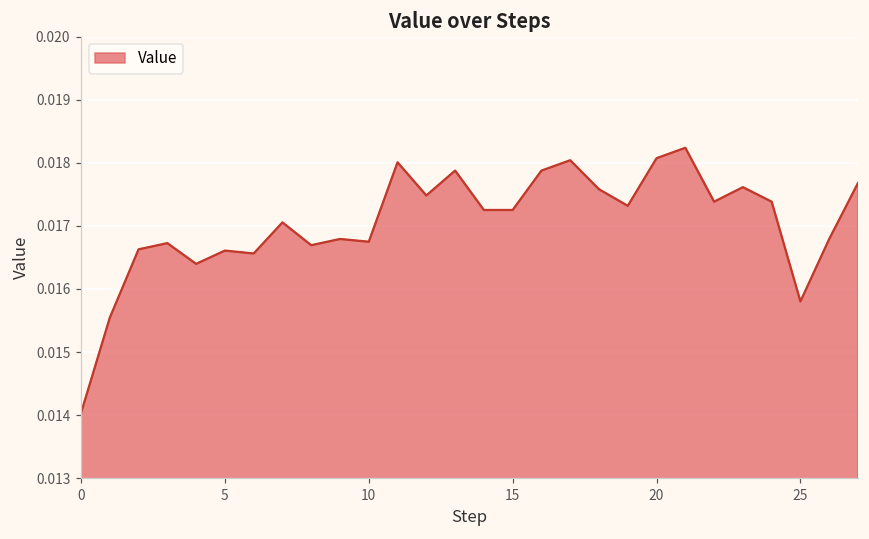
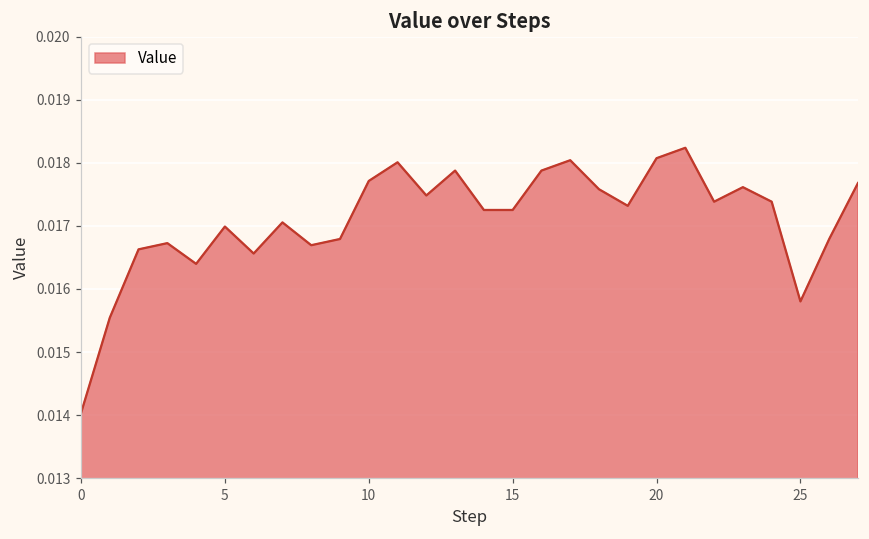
  {
    "0": 0.0140,
-   "5": 0.0166,
-   "10": 0.0167,
+   "5": 0.0170,
+   "10": 0.0177,
    "15": 0.0173,
    "20": 0.0181,
    "25": 0.0158
  }
